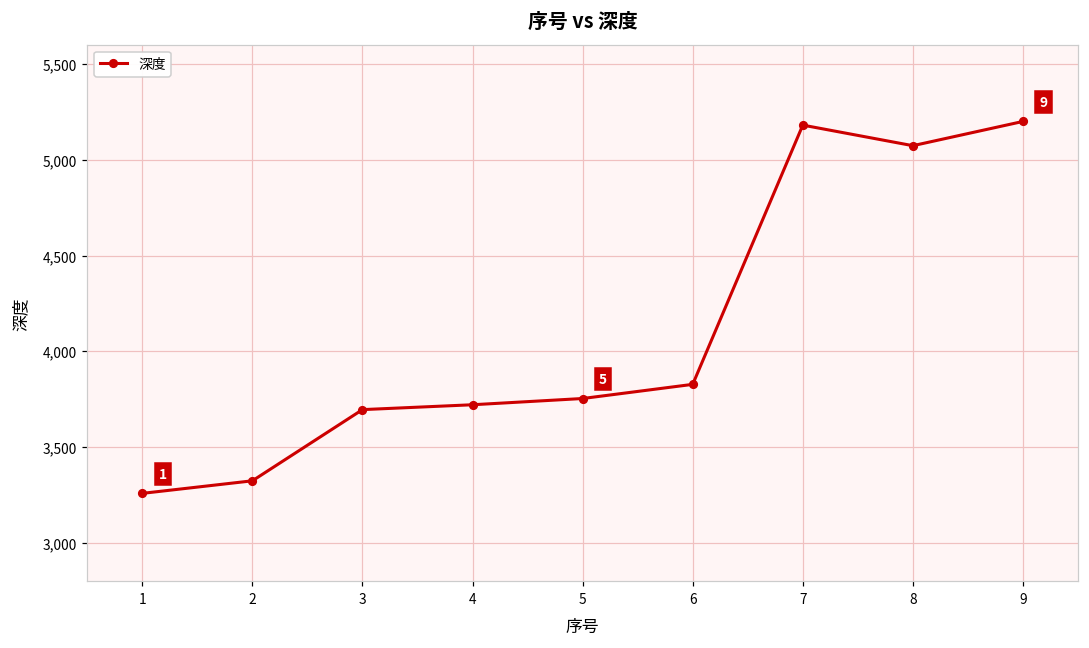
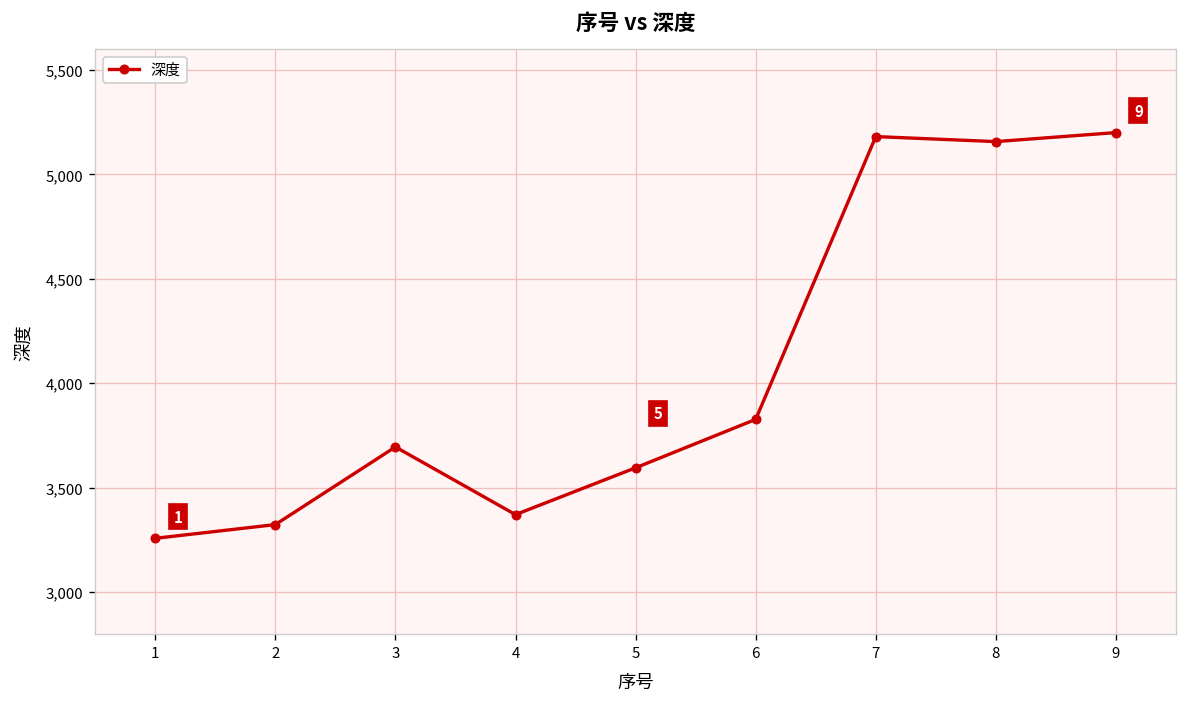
  {
    "2": "3,320",
    "3": "3,700",
-   "4": "3,720",
-   "5": "3,750",
+   "4": "3,370",
+   "5": "3,600",
    "6": "3,830",
    "7": "5,180",
-   "8": "5,070"
+   "8": "5,160"
  }
